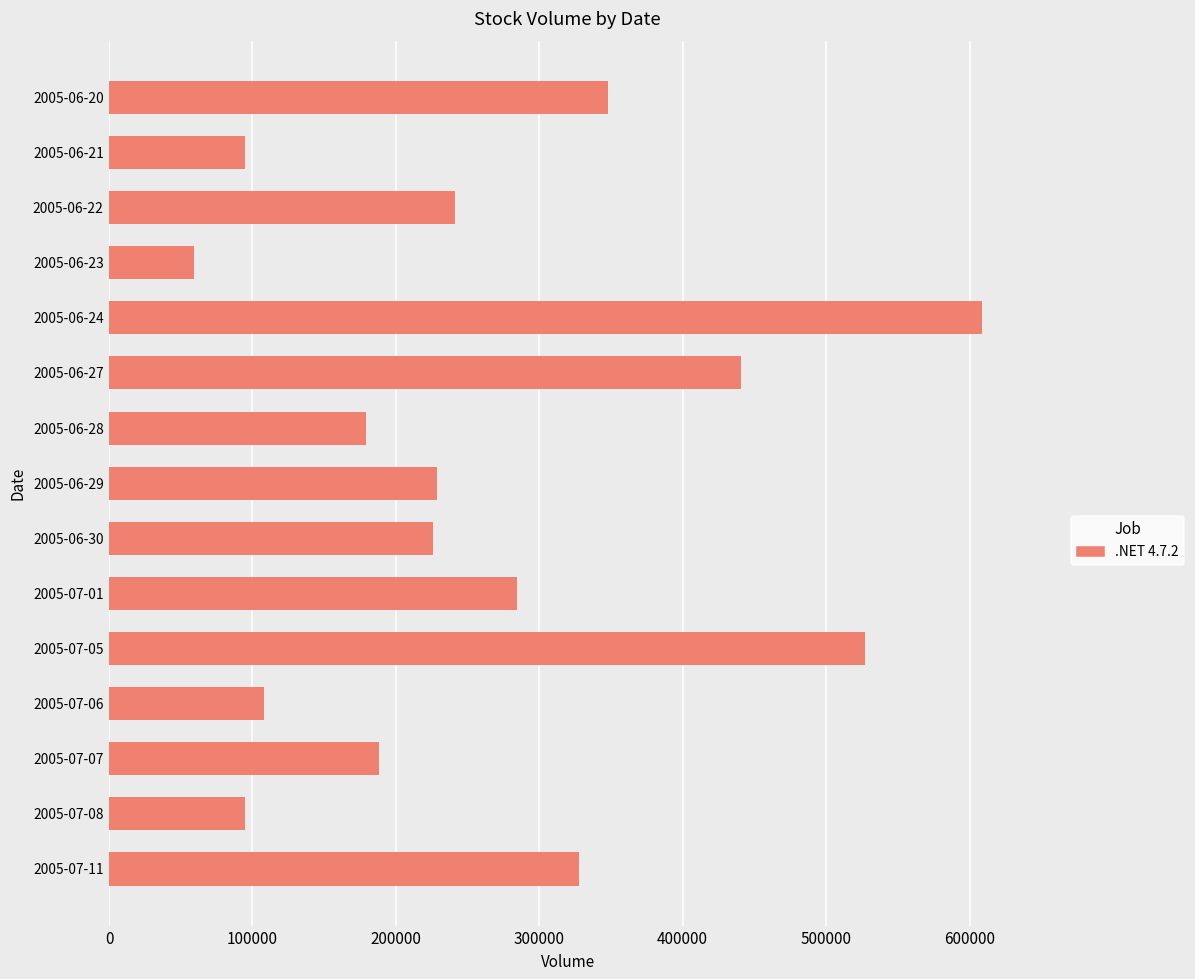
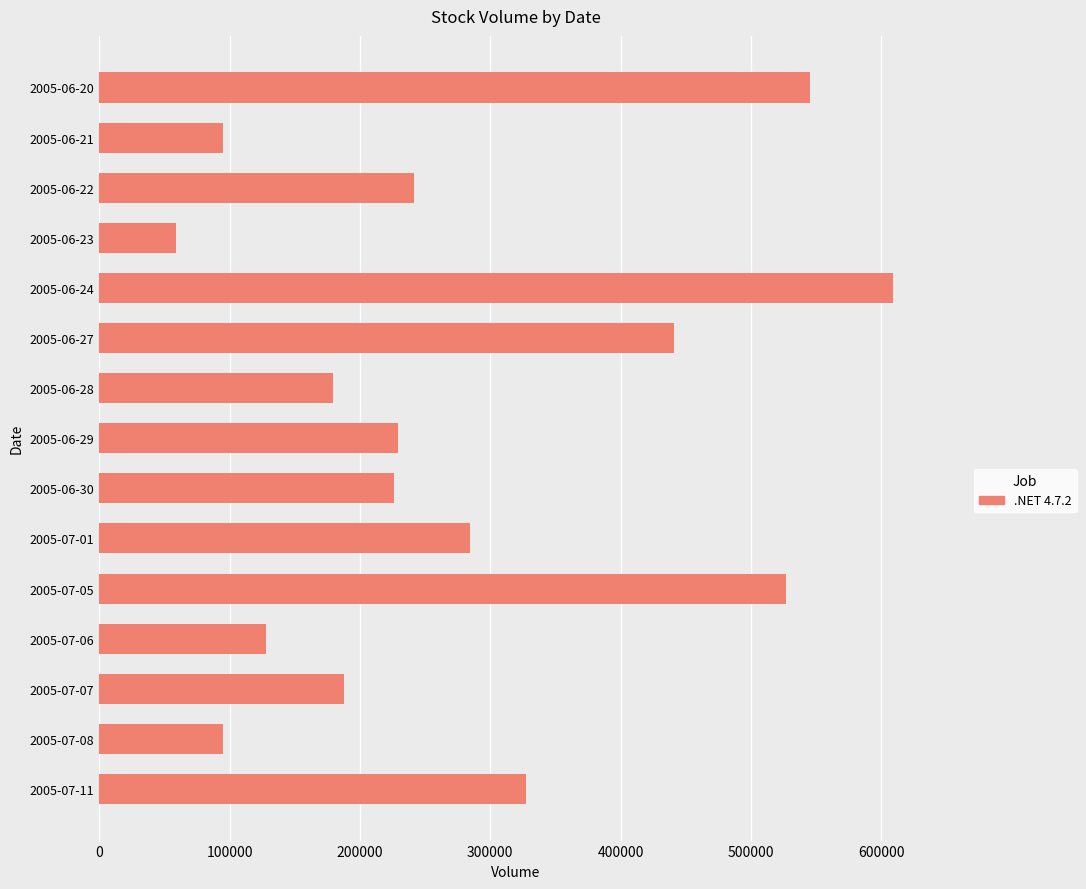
  {
-   "2005-06-20": 348000,
+   "2005-06-20": 546000,
    "2005-06-21": 95000,
    "2005-06-22": 241000,
    "2005-06-23": 59000,
    "2005-06-24": 609000,
    "2005-06-27": 441000,
    "2005-06-28": 179000,
    "2005-06-29": 229000,
    "2005-06-30": 226000,
    "2005-07-01": 284000,
    "2005-07-05": 527000,
-   "2005-07-06": 108000,
+   "2005-07-06": 128000,
    "2005-07-07": 188000,
    "2005-07-08": 95000,
    "2005-07-11": 328000
  }
